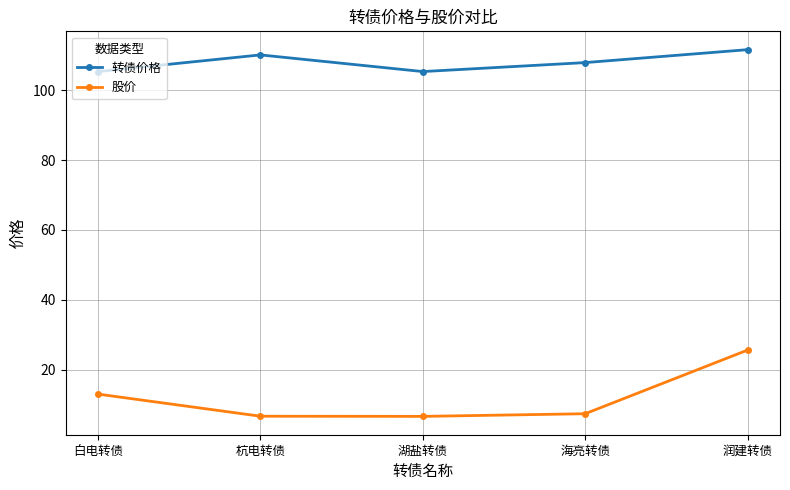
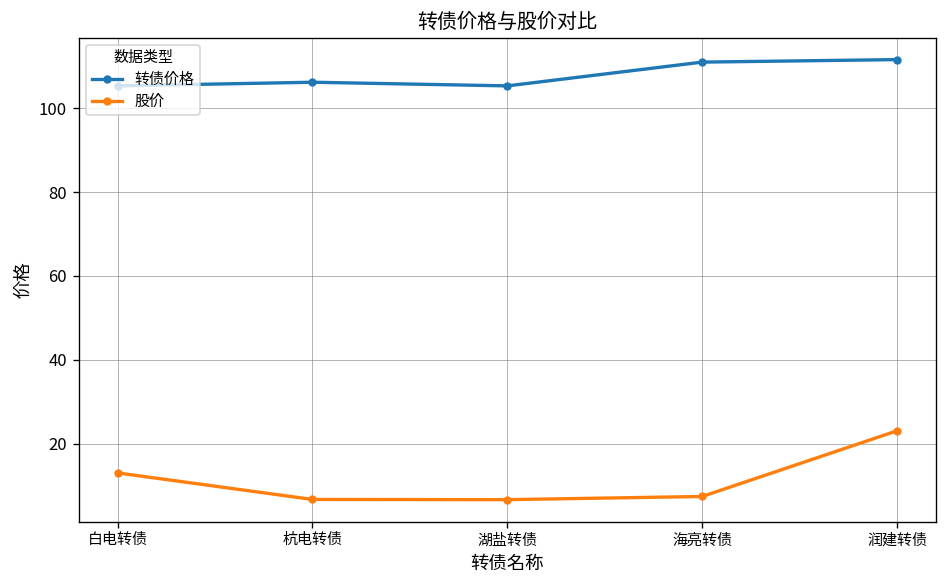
  {
    "转债价格": {
-     "杭电转债": 110,
+     "杭电转债": 106,
      "湖盐转债": 105,
-     "海亮转债": 108,
+     "海亮转债": 111,
      "润建转债": 112
    },
    "股价": {
      "白电转债": 13,
      "杭电转债": 7,
      "湖盐转债": 7,
      "海亮转债": 7,
-     "润建转债": 26
+     "润建转债": 23
    }
  }
